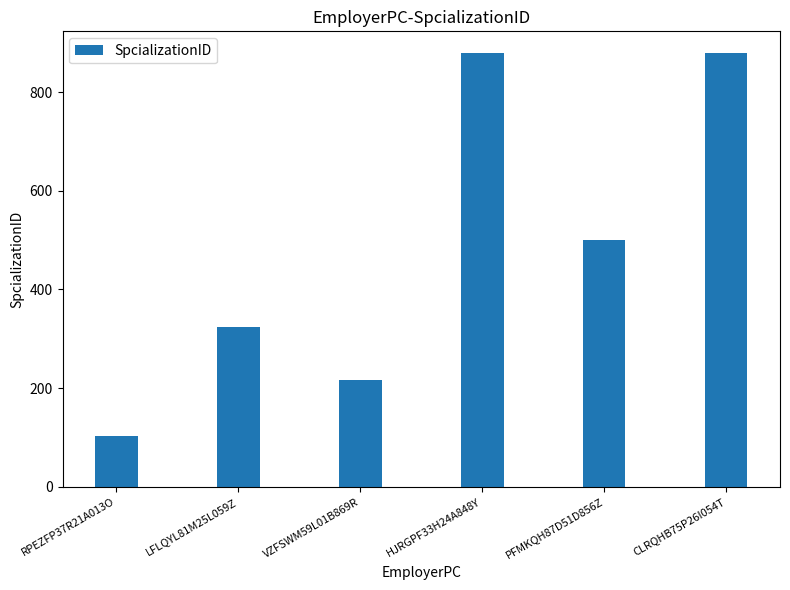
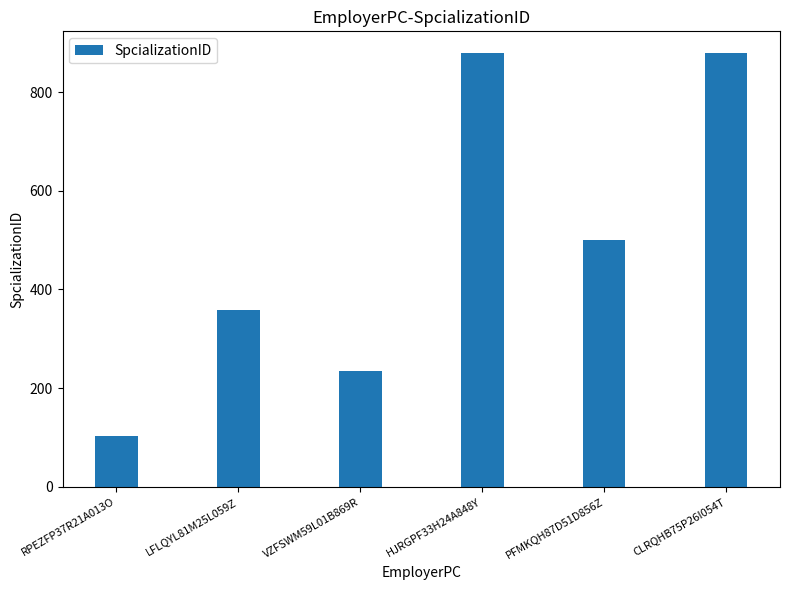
  {
    "RPEZFP37R21A013O": 100,
-   "LFLQYL81M25L059Z": 320,
-   "VZFSWM59L01B869R": 220,
+   "LFLQYL81M25L059Z": 360,
+   "VZFSWM59L01B869R": 230,
    "HJRGPF33H24A848Y": 880,
    "PFMKQH87D51D856Z": 500,
    "CLRQHB75P26I054T": 880
  }
